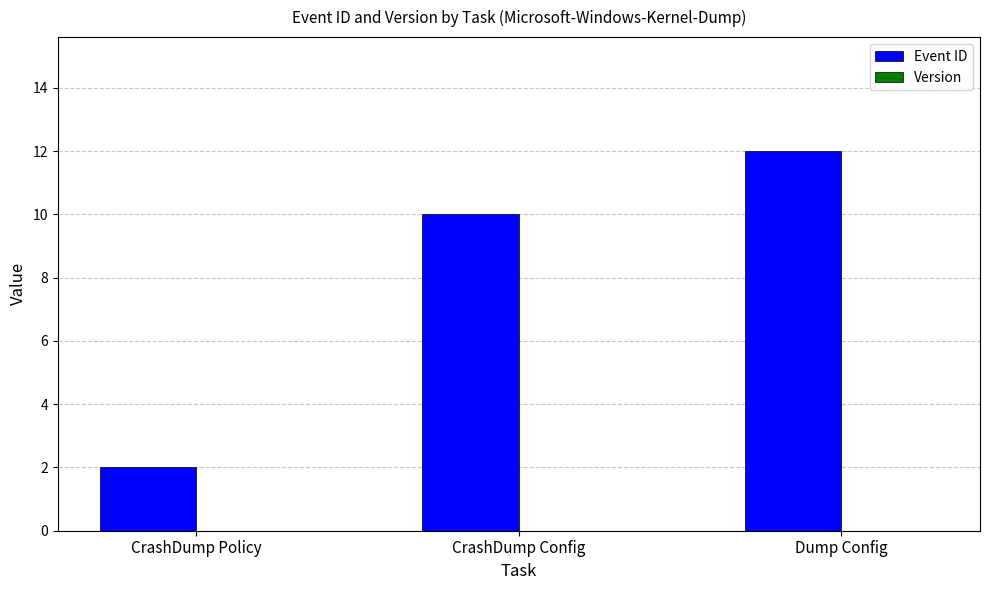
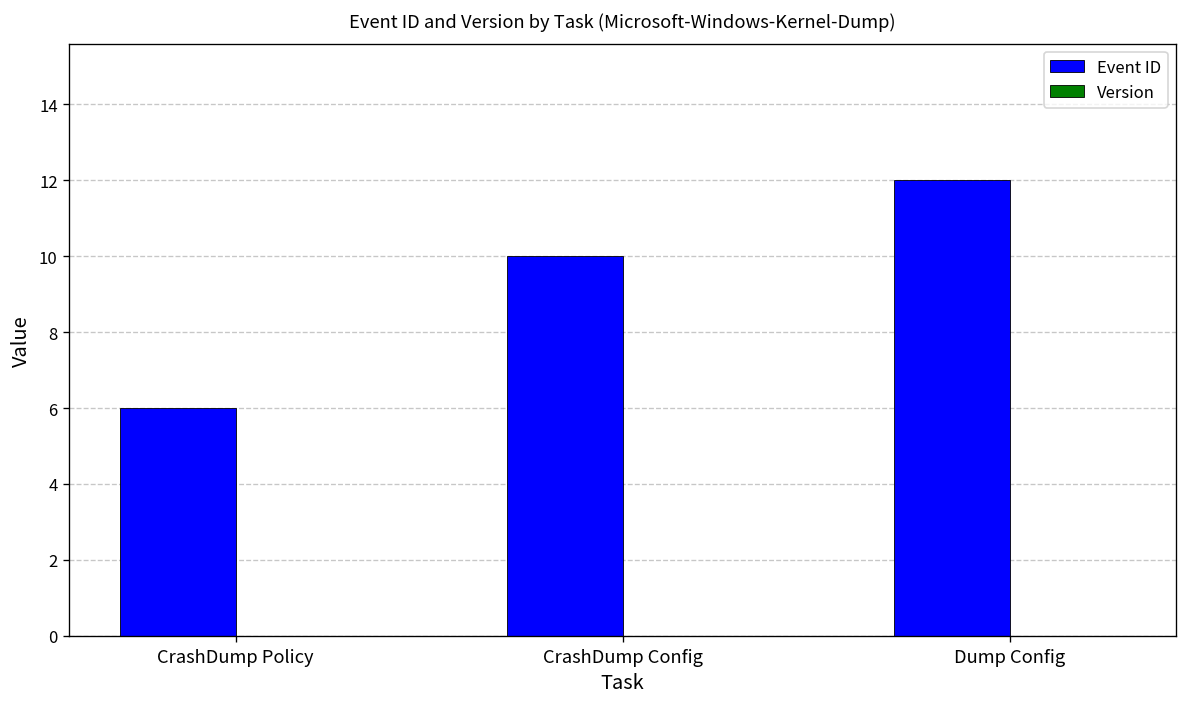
  {
    "Event ID": {
-     "CrashDump Policy": 2,
+     "CrashDump Policy": 6,
      "CrashDump Config": 10,
      "Dump Config": 12
    },
    "Version": {
      "CrashDump Policy": 0,
      "CrashDump Config": 0,
      "Dump Config": 0
    }
  }
